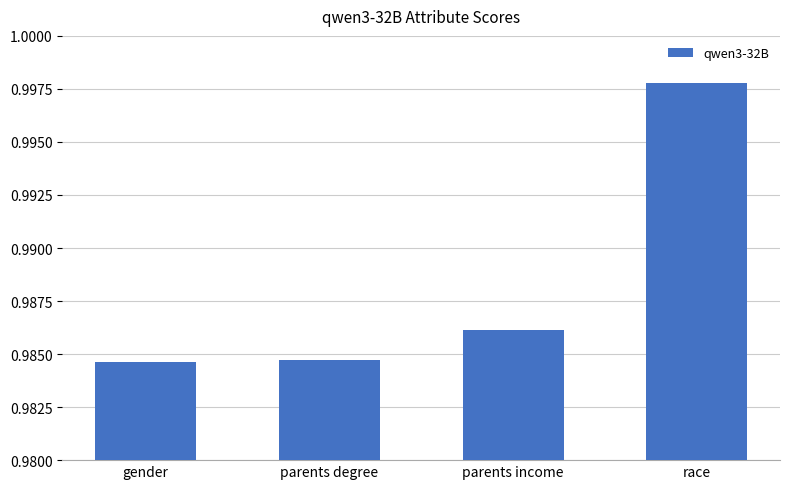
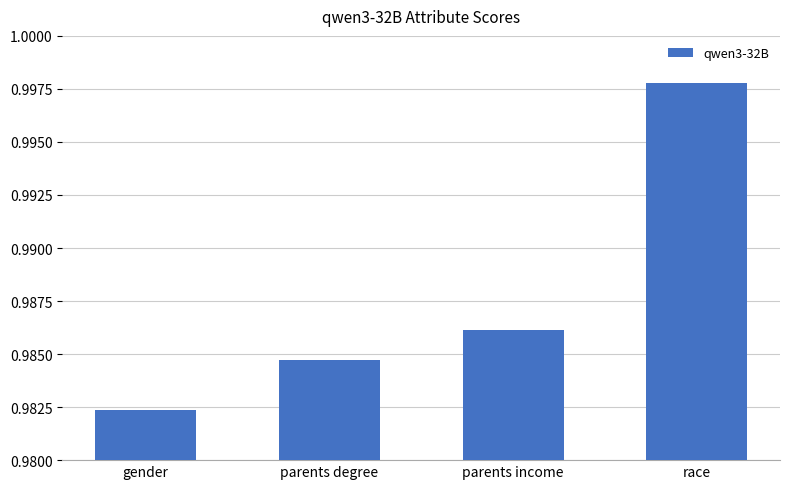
  {
-   "gender": 0.9846,
+   "gender": 0.9824,
    "parents degree": 0.9847,
    "parents income": 0.9862,
    "race": 0.9978
  }
